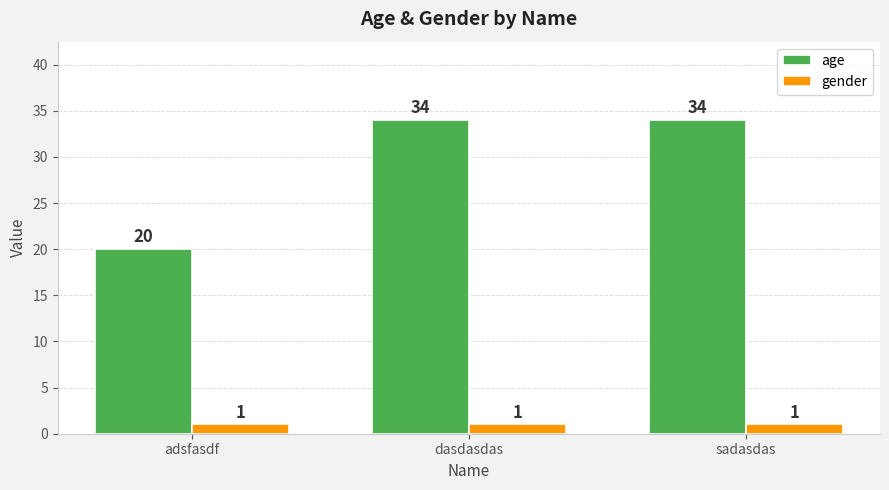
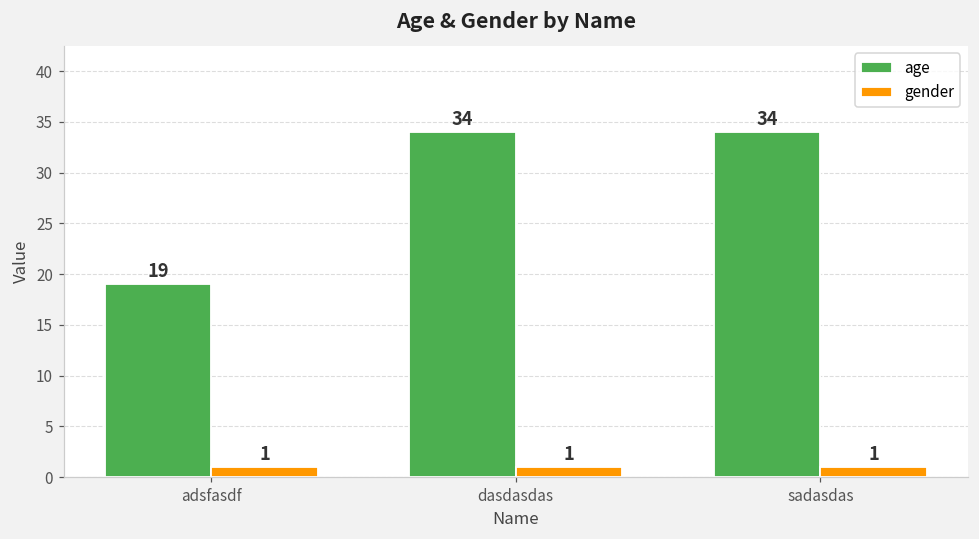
  {
    "age": {
-     "adsfasdf": 20,
+     "adsfasdf": 19,
      "dasdasdas": 34,
      "sadasdas": 34
    },
    "gender": {
      "adsfasdf": 1,
      "dasdasdas": 1,
      "sadasdas": 1
    }
  }
